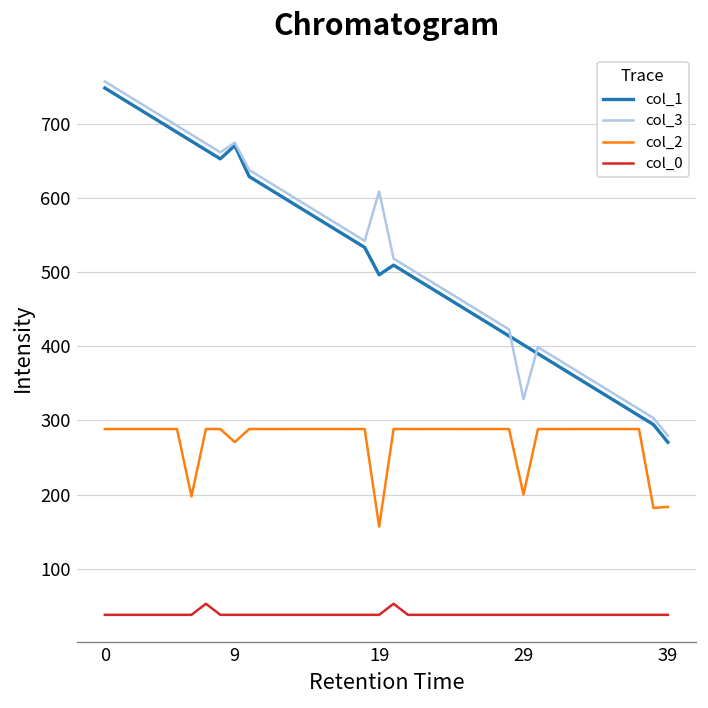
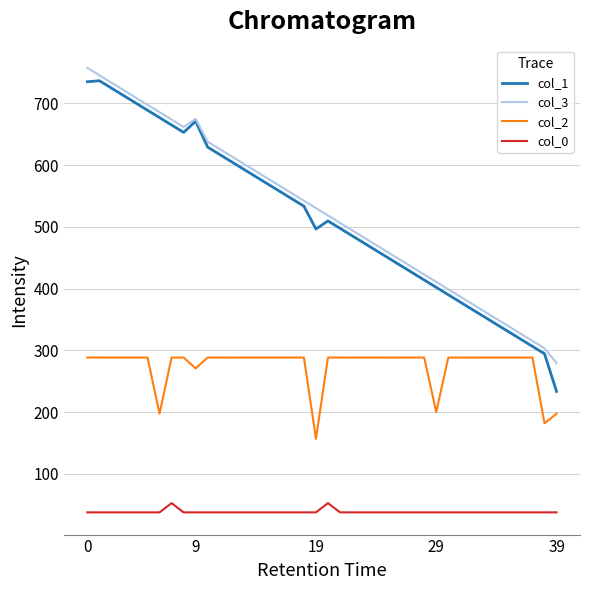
  {
    "col_1": {
-     "0": 750,
+     "0": 740,
      "19": 500,
      "29": 400,
-     "39": 270
+     "39": 230
    },
    "col_3": {
      "0": 760,
-     "19": 610,
-     "29": 330,
+     "19": 530,
+     "29": 410,
      "39": 280
    },
    "col_2": {
      "0": 290,
      "9": 270,
      "19": 160,
      "29": 200,
-     "39": 180
+     "39": 200
    },
    "col_0": {
      "0": 40,
      "9": 40,
      "19": 40,
      "29": 40,
      "39": 40
    }
  }
